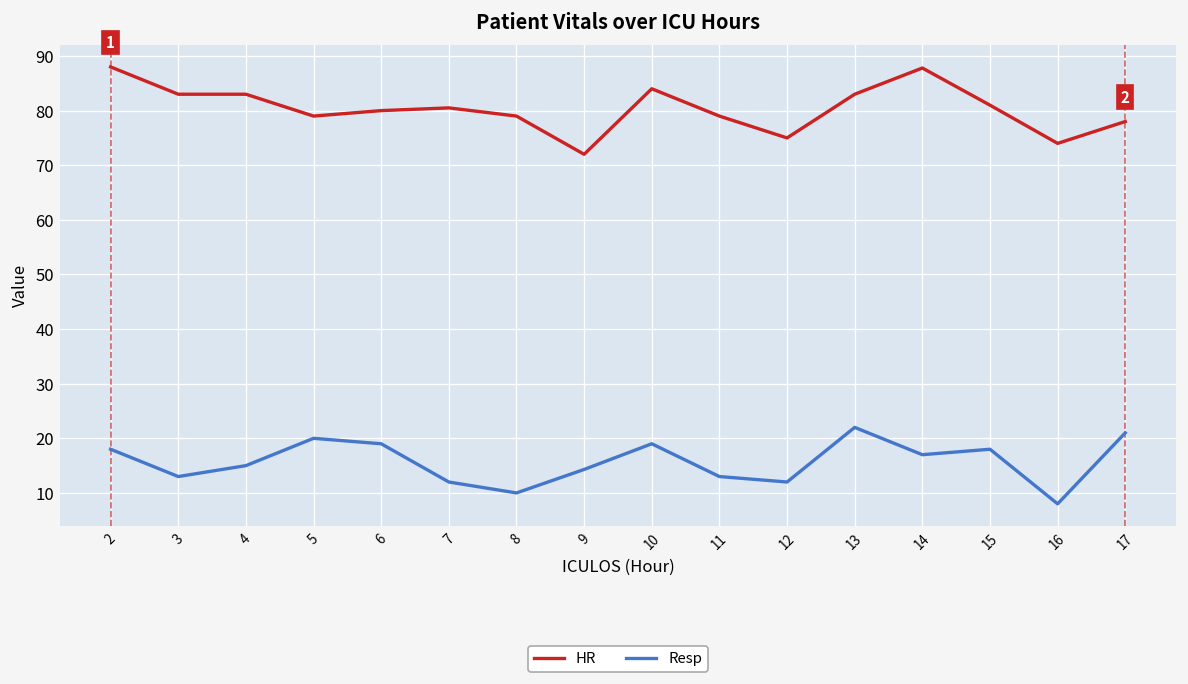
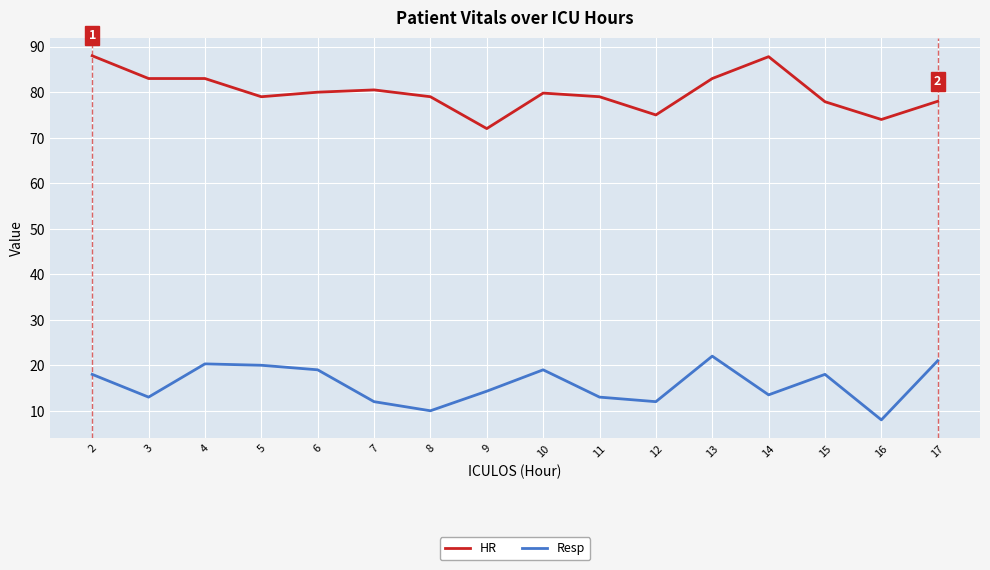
  {
    "HR": {
      "3": 83,
      "4": 83,
      "5": 79,
      "6": 80,
      "7": 81,
      "8": 79,
      "9": 72,
-     "10": 84,
+     "10": 80,
      "11": 79,
      "12": 75,
      "13": 83,
      "14": 88,
-     "15": 81,
+     "15": 78,
      "16": 74
    },
    "Resp": {
      "2": 18,
      "3": 13,
-     "4": 15,
+     "4": 20,
      "5": 20,
      "6": 19,
      "7": 12,
      "8": 10,
      "9": 14,
      "10": 19,
      "11": 13,
      "12": 12,
      "13": 22,
-     "14": 17,
+     "14": 14,
      "15": 18,
      "16": 8,
      "17": 21
    }
  }
